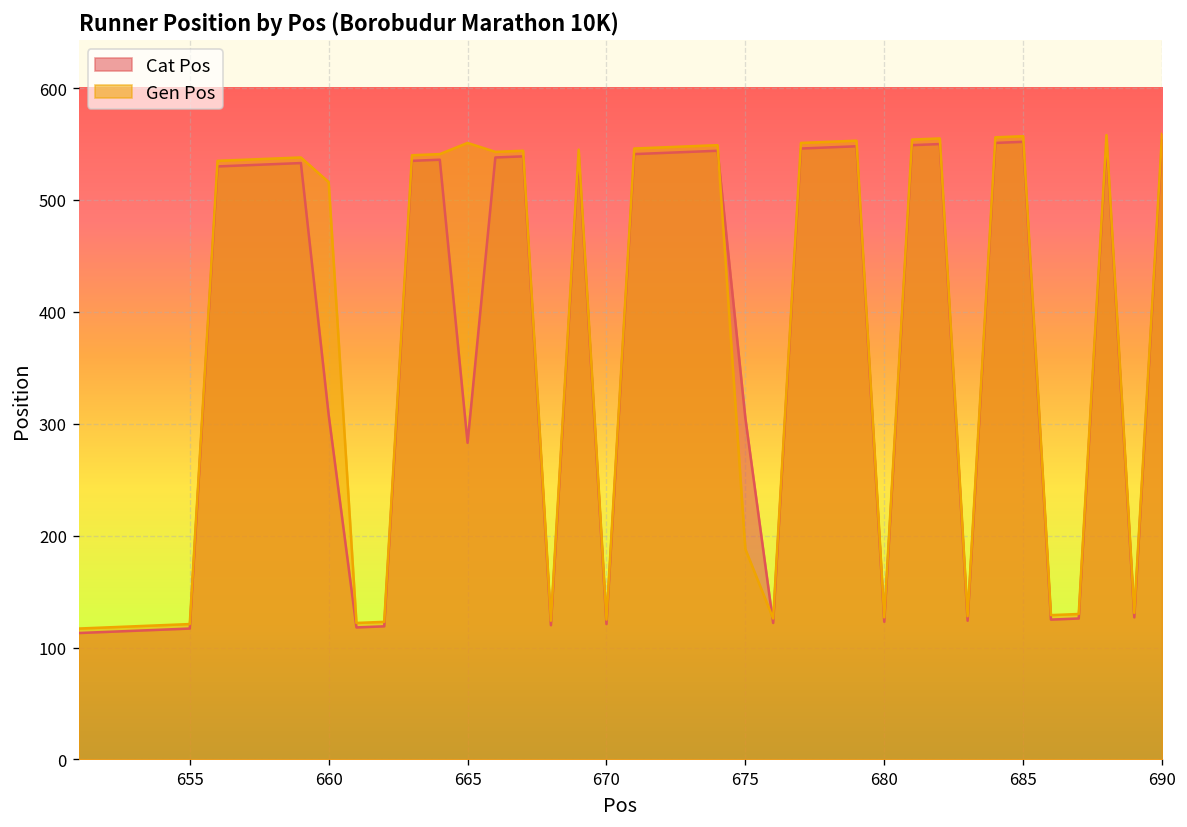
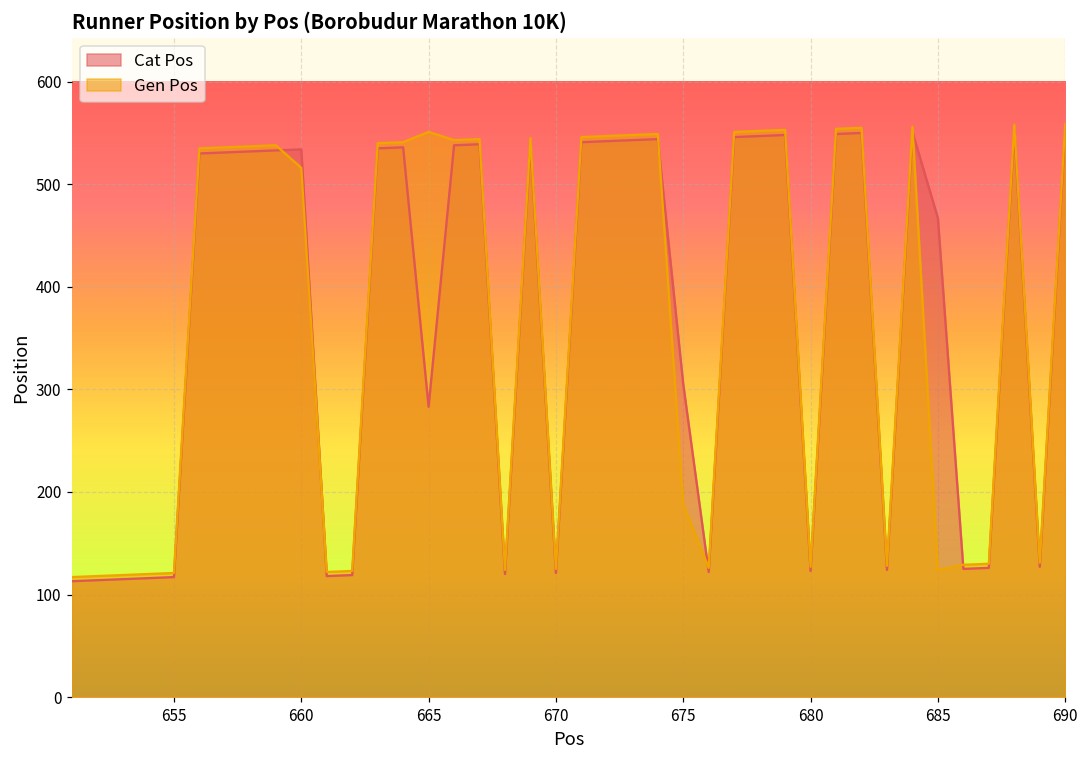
  {
    "Cat Pos": {
      "655": 120,
-     "660": 310,
+     "660": 530,
      "665": 280,
      "670": 120,
      "675": 310,
      "680": 120,
-     "685": 550,
+     "685": 470,
      "690": 550
    },
    "Gen Pos": {
      "655": 120,
      "660": 520,
      "665": 550,
      "670": 130,
      "675": 190,
      "680": 130,
-     "685": 560,
+     "685": 120,
      "690": 560
    }
  }
